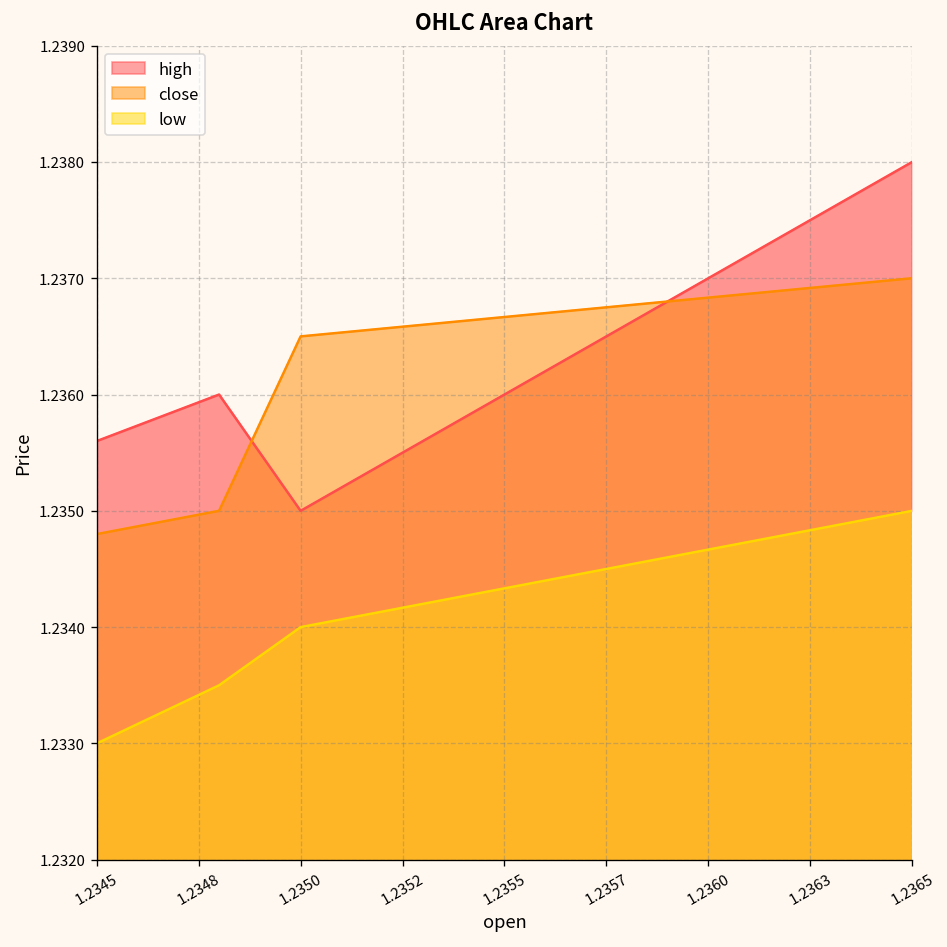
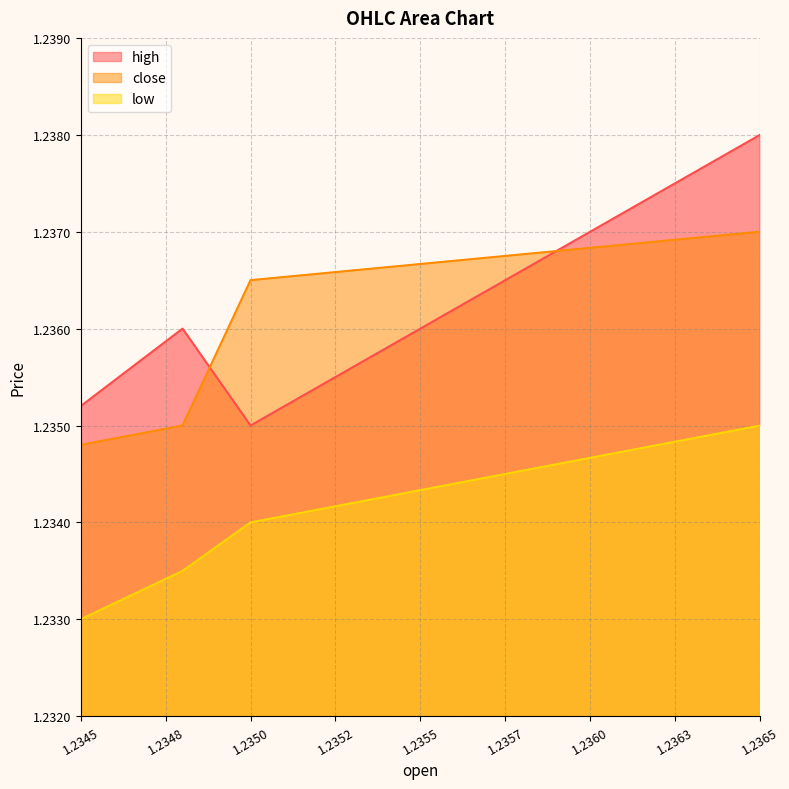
  {
    "high": {
-     "1.2345": 1.2356,
+     "1.2345": 1.2352,
      "1.2350": 1.2350,
      "1.2365": 1.2380
    }
  }
